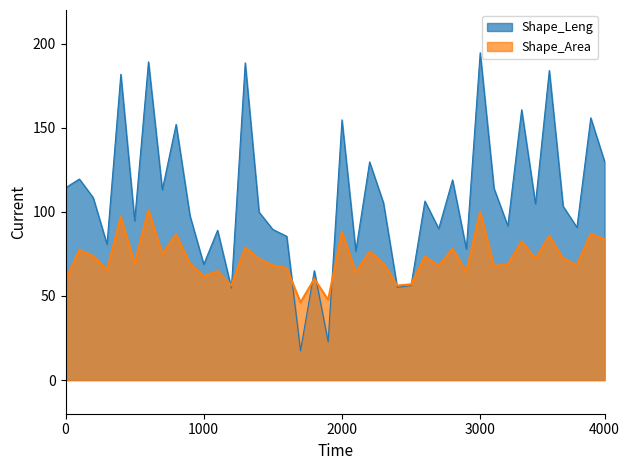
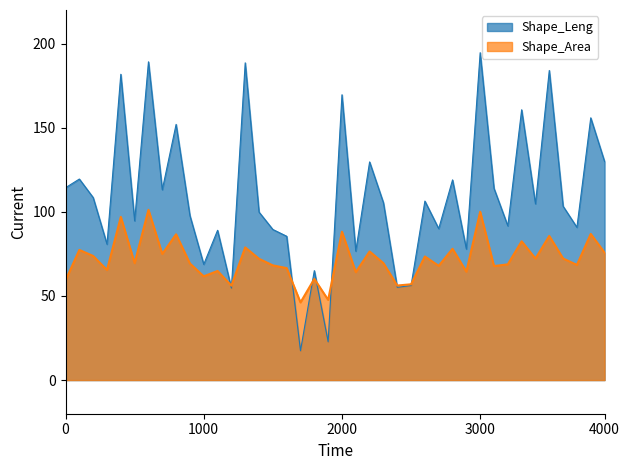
  {
    "Shape_Leng": {
      "0": 114,
      "1000": 69,
-     "2000": 155,
+     "2000": 170,
      "3000": 195,
      "4000": 130
    },
    "Shape_Area": {
      "0": 59,
      "1000": 62,
      "2000": 88,
      "3000": 100,
-     "4000": 84
+     "4000": 76
    }
  }
